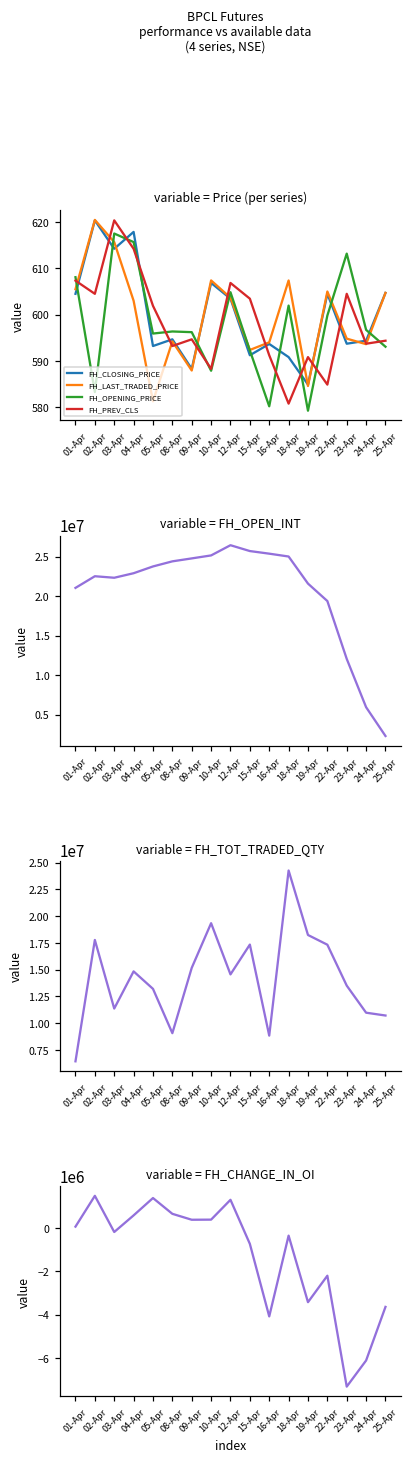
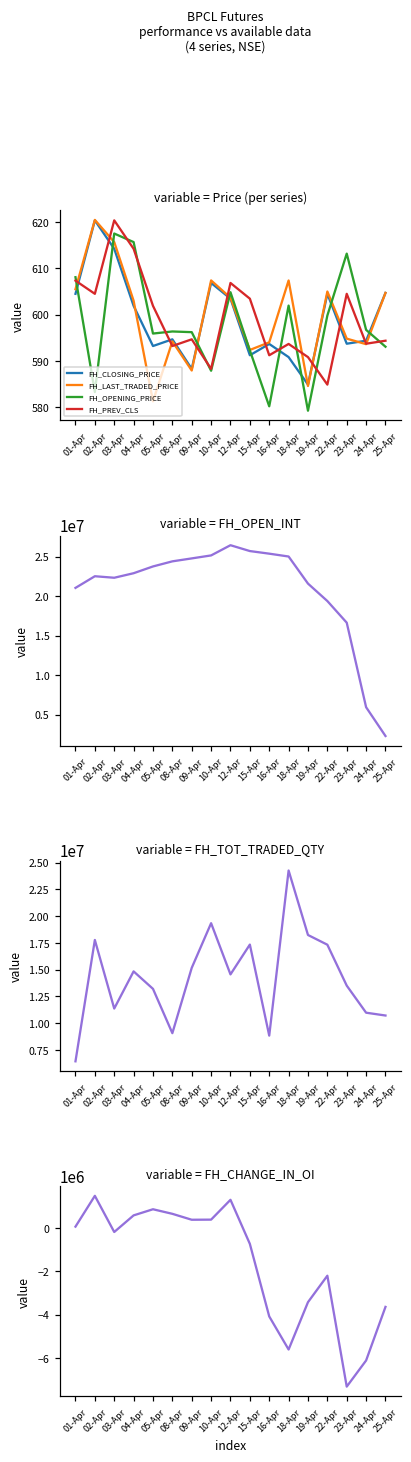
  {
    "variable = Price (per series)": {
      "FH_CLOSING_PRICE": {
        "01-Apr": 605,
        "03-Apr": 614,
-       "04-Apr": 618,
+       "04-Apr": 602,
        "05-Apr": 593,
        "15-Apr": 591,
        "18-Apr": 591,
        "23-Apr": 594,
        "24-Apr": 594
      },
      "FH_LAST_TRADED_PRICE": {
        "01-Apr": 606,
        "03-Apr": 616,
        "04-Apr": 603,
        "18-Apr": 607,
        "23-Apr": 595
      },
      "FH_OPENING_PRICE": {
        "01-Apr": 608,
        "03-Apr": 618,
        "04-Apr": 616,
        "05-Apr": 596,
        "08-Apr": 596,
        "09-Apr": 596,
        "12-Apr": 605,
        "16-Apr": 580,
        "18-Apr": 602,
        "19-Apr": 579,
        "22-Apr": 600,
        "23-Apr": 613,
        "24-Apr": 597,
        "25-Apr": 593
      },
      "FH_PREV_CLS": {
        "01-Apr": 607,
        "02-Apr": 605,
        "03-Apr": 620,
        "04-Apr": 614,
        "05-Apr": 602,
        "08-Apr": 593,
        "09-Apr": 595,
        "12-Apr": 607,
        "15-Apr": 603,
        "16-Apr": 591,
-       "18-Apr": 581,
+       "18-Apr": 594,
        "19-Apr": 591,
        "22-Apr": 585,
        "23-Apr": 605,
        "25-Apr": 594
      }
    },
    "variable = FH_OPEN_INT": {
      "01-Apr": 21000000,
      "02-Apr": 23000000,
      "03-Apr": 22000000,
      "04-Apr": 23000000,
      "05-Apr": 24000000,
      "08-Apr": 24000000,
      "09-Apr": 25000000,
      "10-Apr": 25000000,
      "12-Apr": 26000000,
      "15-Apr": 26000000,
      "16-Apr": 25000000,
      "18-Apr": 25000000,
      "19-Apr": 22000000,
      "22-Apr": 19000000,
-     "23-Apr": 12000000,
+     "23-Apr": 17000000,
      "24-Apr": 6000000,
      "25-Apr": 2000000
    },
    "variable = FH_TOT_TRADED_QTY": {
      "01-Apr": 6000000,
      "02-Apr": 18000000,
      "03-Apr": 11000000,
      "04-Apr": 15000000,
      "05-Apr": 13000000,
      "08-Apr": 9000000,
      "09-Apr": 15000000,
      "10-Apr": 19000000,
      "12-Apr": 15000000,
      "15-Apr": 17000000,
      "16-Apr": 9000000,
      "18-Apr": 24000000,
      "19-Apr": 18000000,
      "22-Apr": 17000000,
      "23-Apr": 14000000,
      "24-Apr": 11000000,
      "25-Apr": 11000000
    },
    "variable = FH_CHANGE_IN_OI": {
      "01-Apr": 100000,
      "02-Apr": 1500000,
      "03-Apr": -200000,
      "04-Apr": 600000,
-     "05-Apr": 1400000,
+     "05-Apr": 900000,
      "08-Apr": 600000,
      "09-Apr": 400000,
      "10-Apr": 400000,
      "12-Apr": 1300000,
      "15-Apr": -700000,
      "16-Apr": -4100000,
-     "18-Apr": -400000,
+     "18-Apr": -5600000,
      "19-Apr": -3400000,
      "22-Apr": -2200000,
      "23-Apr": -7300000,
      "24-Apr": -6100000,
      "25-Apr": -3600000
    }
  }
